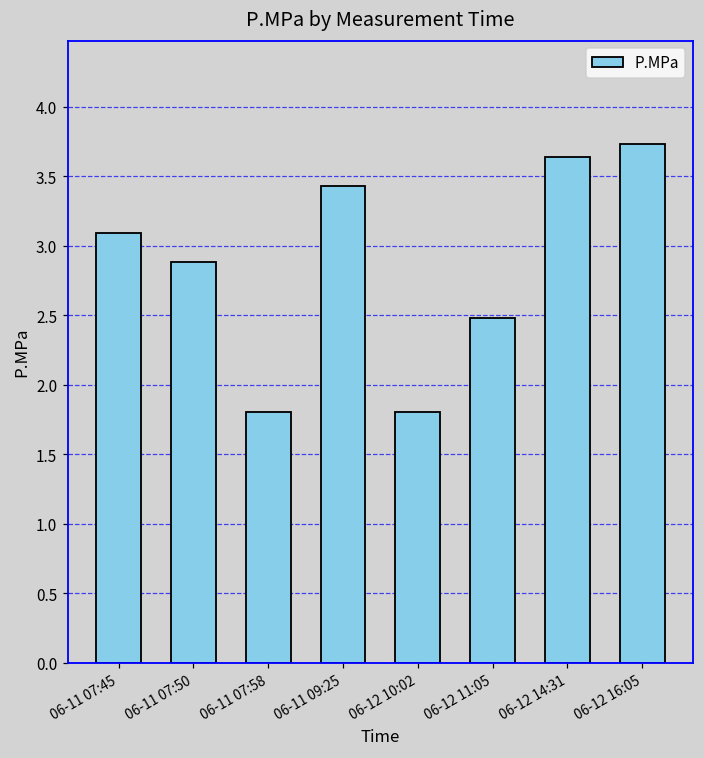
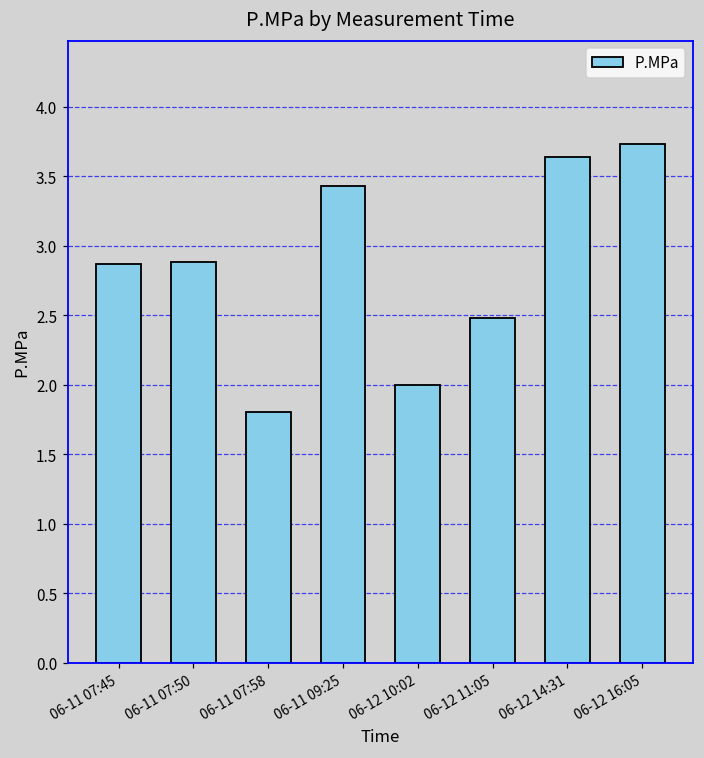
  {
-   "06-11 07:45": 3.09,
+   "06-11 07:45": 2.87,
    "06-11 07:50": 2.88,
    "06-11 07:58": 1.80,
    "06-11 09:25": 3.43,
-   "06-12 10:02": 1.8,
+   "06-12 10:02": 2.0,
    "06-12 11:05": 2.48,
    "06-12 14:31": 3.64,
    "06-12 16:05": 3.73
  }
